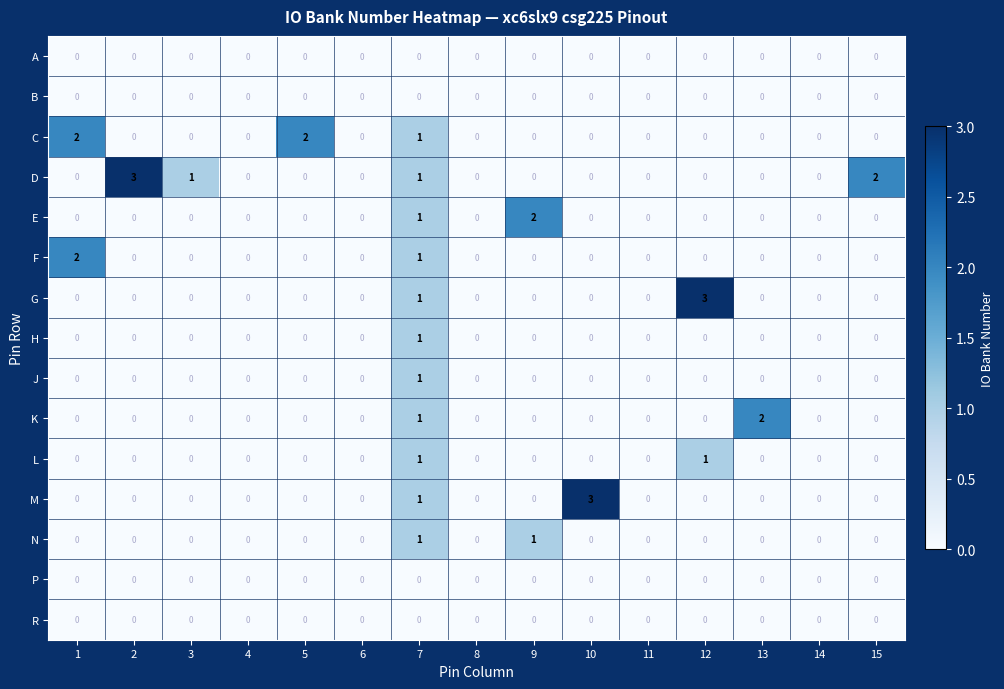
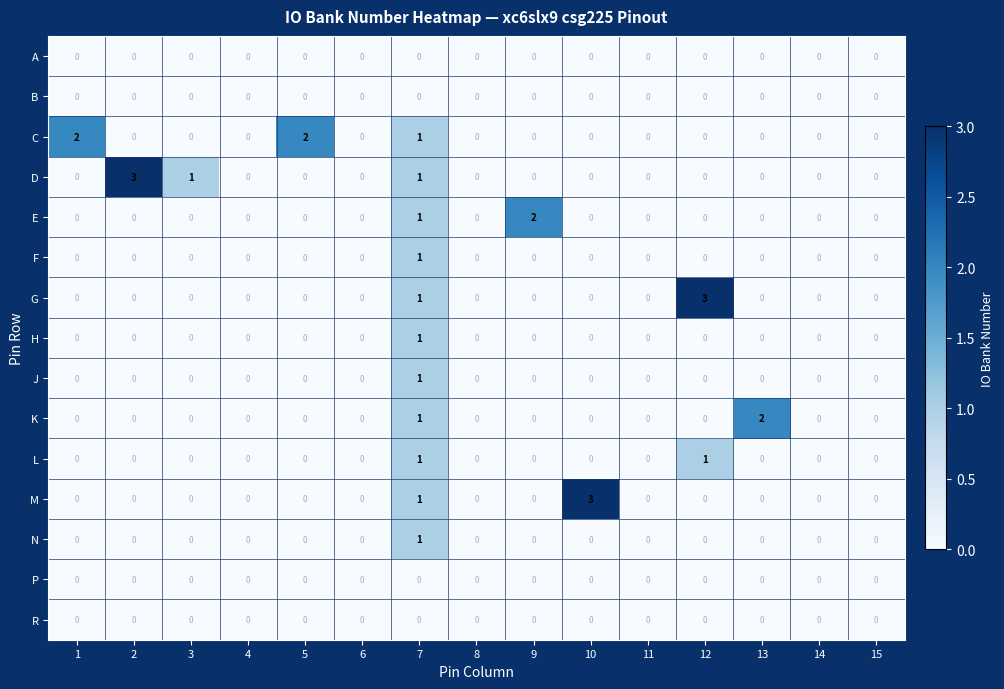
  {
    "D": {
      "1": 0,
      "2": 3,
      "3": 1,
      "4": 0,
      "5": 0,
      "6": 0,
      "7": 1,
      "8": 0,
      "9": 0,
      "10": 0,
      "11": 0,
      "12": 0,
      "13": 0,
      "14": 0,
-     "15": 2
+     "15": 0
    },
    "F": {
-     "1": 2,
+     "1": 0,
      "2": 0,
      "3": 0,
      "4": 0,
      "5": 0,
      "6": 0,
      "7": 1,
      "8": 0,
      "9": 0,
      "10": 0,
      "11": 0,
      "12": 0,
      "13": 0,
      "14": 0,
      "15": 0
    },
    "N": {
      "1": 0,
      "2": 0,
      "3": 0,
      "4": 0,
      "5": 0,
      "6": 0,
      "7": 1,
      "8": 0,
-     "9": 1,
+     "9": 0,
      "10": 0,
      "11": 0,
      "12": 0,
      "13": 0,
      "14": 0,
      "15": 0
    }
  }
